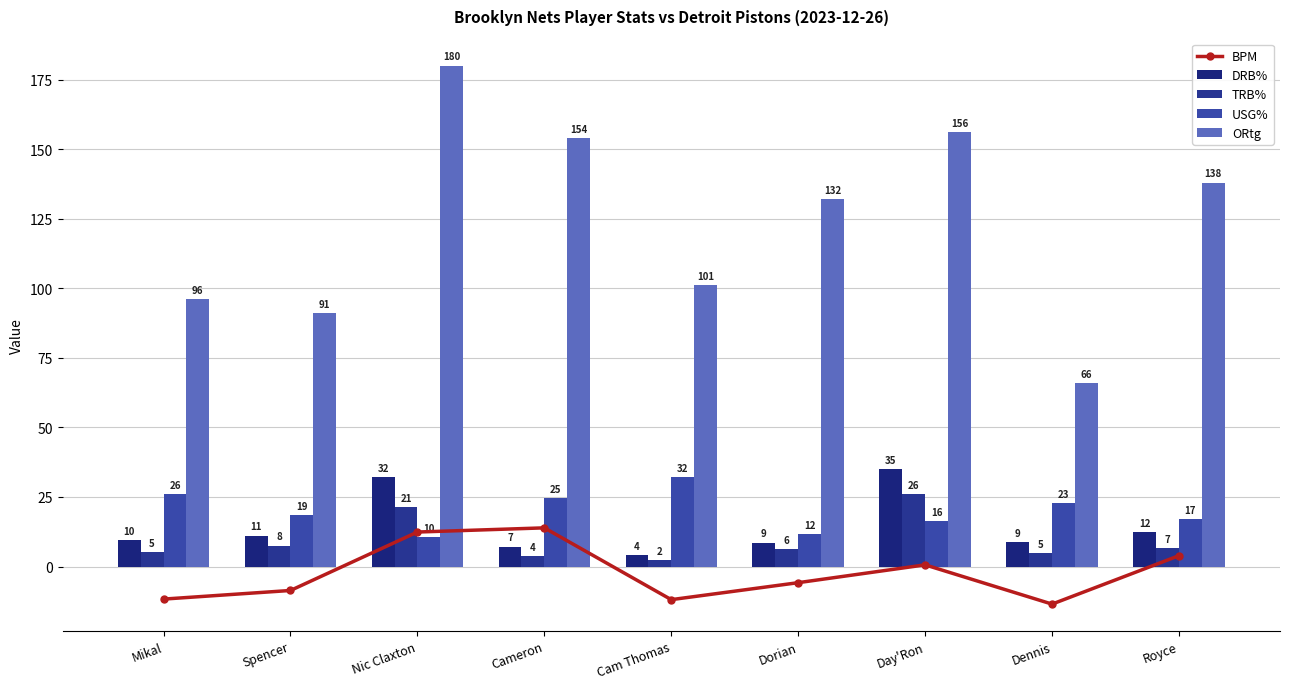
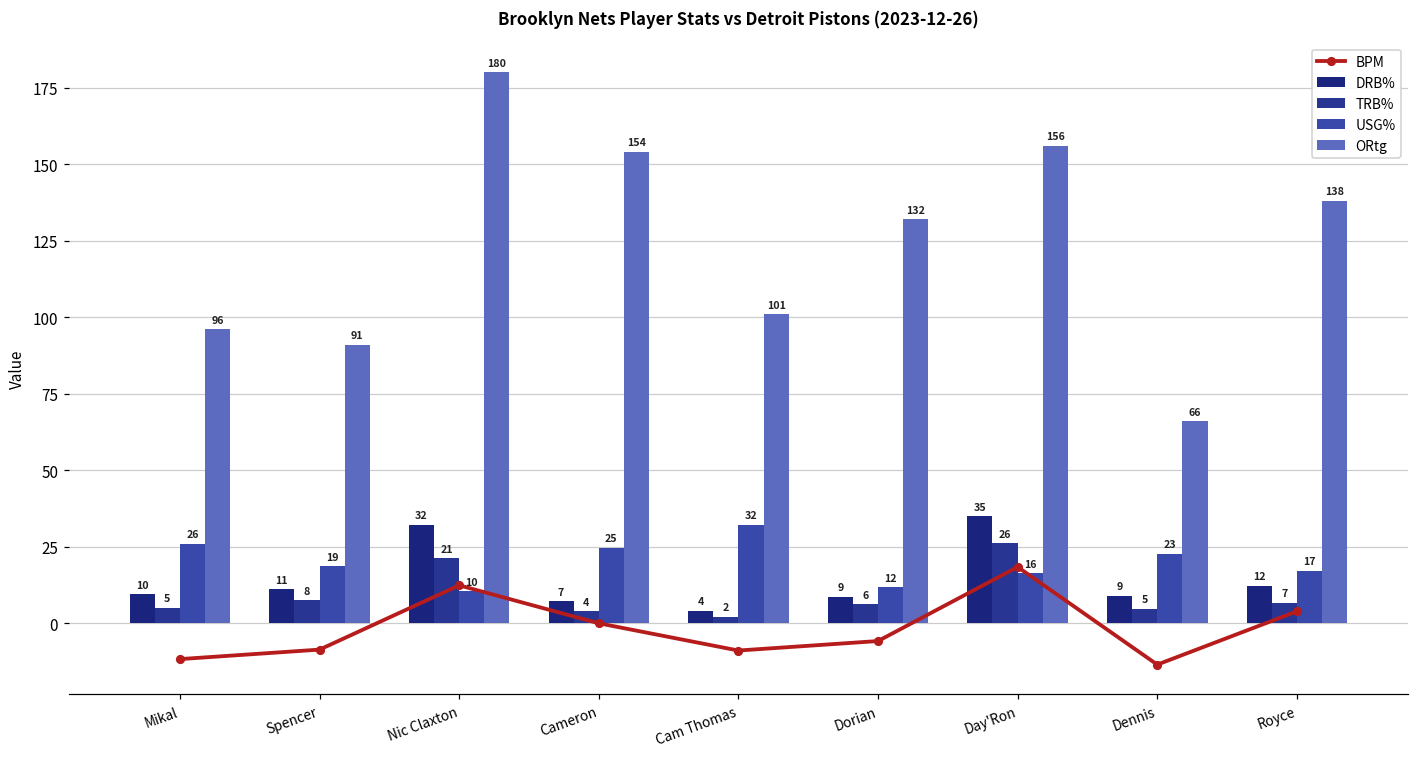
  {
    "BPM": {
      "Mikal": -12,
      "Spencer": -9,
      "Nic Claxton": 12,
-     "Cameron": 14,
-     "Cam Thomas": -12,
+     "Cameron": 0,
+     "Cam Thomas": -9,
      "Dorian": -6,
-     "Day'Ron": 1,
+     "Day'Ron": 18,
      "Dennis": -14,
      "Royce": 4
    }
  }
